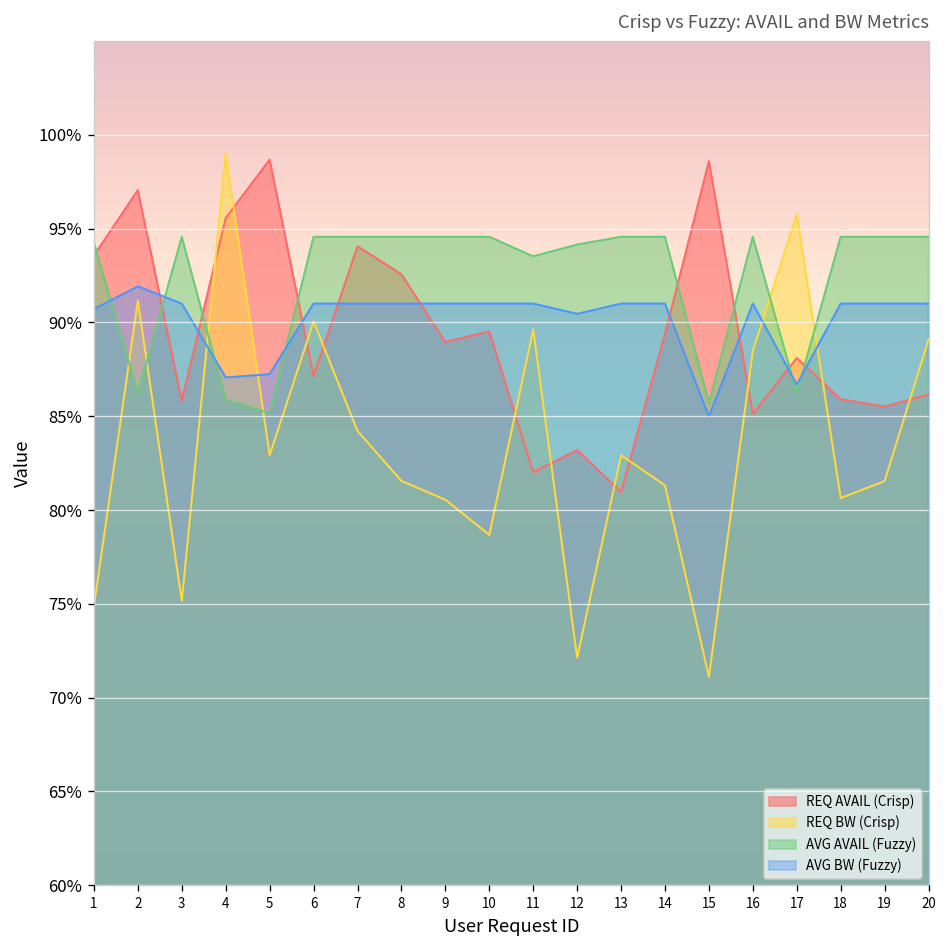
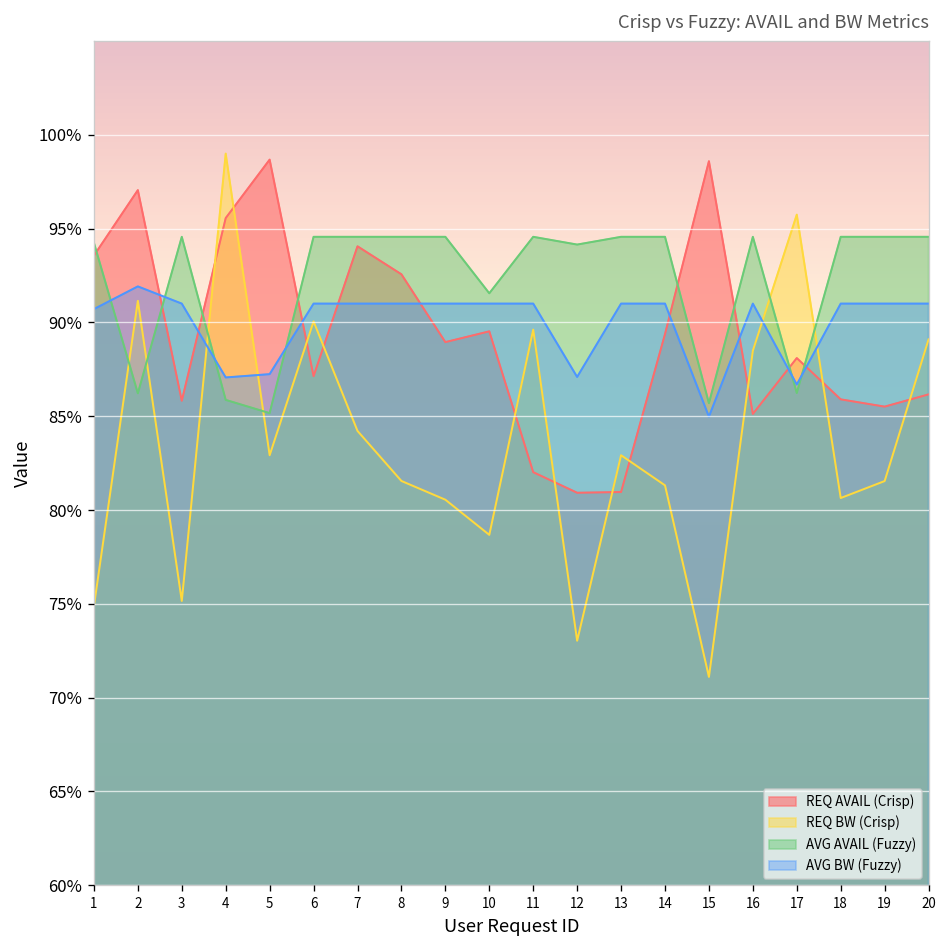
  {
    "REQ AVAIL (Crisp)": {
      "1": "93.6%",
      "2": "97.0%",
      "3": "85.8%",
      "4": "95.6%",
      "5": "98.7%",
      "6": "87.1%",
      "7": "94.1%",
      "8": "92.6%",
      "9": "88.9%",
      "10": "89.5%",
      "11": "82.0%",
-     "12": "83.2%",
+     "12": "80.9%",
      "13": "81.0%",
      "14": "89.4%",
      "15": "98.6%",
      "16": "85.1%",
      "17": "88.1%",
      "18": "85.9%",
      "19": "85.5%",
      "20": "86.2%"
    },
    "REQ BW (Crisp)": {
      "1": "74.9%",
      "2": "91.1%",
      "3": "75.2%",
      "4": "99.0%",
      "5": "82.9%",
      "6": "90.1%",
      "7": "84.2%",
      "8": "81.5%",
      "9": "80.5%",
      "10": "78.7%",
      "11": "89.6%",
-     "12": "72.1%",
+     "12": "73.0%",
      "13": "82.9%",
      "14": "81.3%",
      "15": "71.1%",
      "16": "88.5%",
      "17": "95.7%",
      "18": "80.6%",
      "19": "81.5%",
      "20": "89.1%"
    },
    "AVG AVAIL (Fuzzy)": {
      "1": "94.2%",
      "2": "86.2%",
      "3": "94.6%",
      "4": "85.9%",
      "5": "85.2%",
      "6": "94.6%",
      "7": "94.6%",
      "8": "94.6%",
      "9": "94.6%",
-     "10": "94.6%",
-     "11": "93.5%",
+     "10": "91.6%",
+     "11": "94.6%",
      "12": "94.1%",
      "13": "94.6%",
      "14": "94.6%",
      "15": "85.7%",
      "16": "94.6%",
      "17": "86.2%",
      "18": "94.6%",
      "19": "94.6%",
      "20": "94.6%"
    },
    "AVG BW (Fuzzy)": {
      "1": "90.7%",
      "2": "91.9%",
      "3": "91.0%",
      "4": "87.1%",
      "5": "87.2%",
      "6": "91.0%",
      "7": "91.0%",
      "8": "91.0%",
      "9": "91.0%",
      "10": "91.0%",
      "11": "91.0%",
-     "12": "90.5%",
+     "12": "87.1%",
      "13": "91.0%",
      "14": "91.0%",
      "15": "85.0%",
      "16": "91.0%",
      "17": "86.7%",
      "18": "91.0%",
      "19": "91.0%",
      "20": "91.0%"
    }
  }
